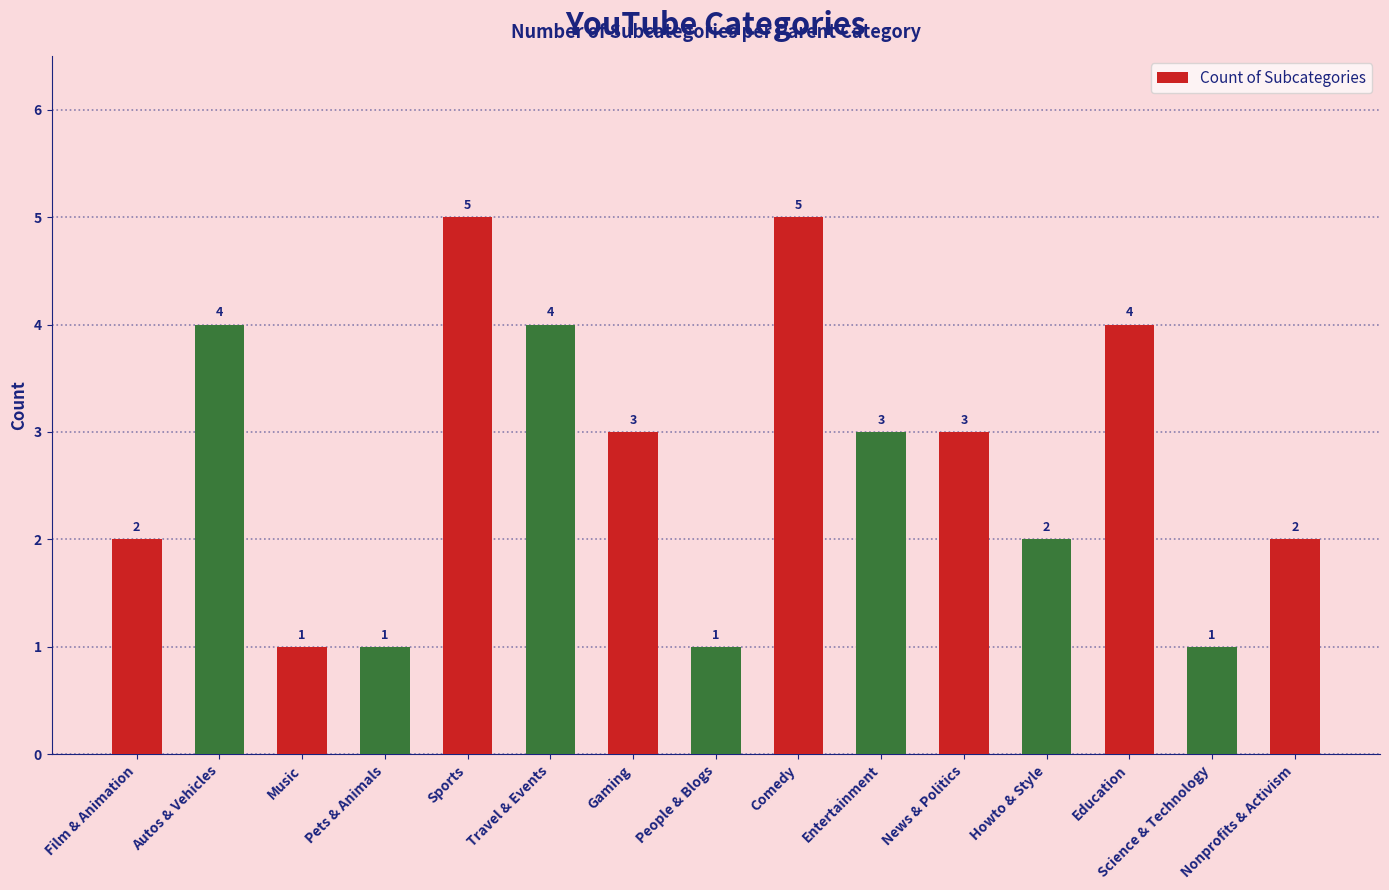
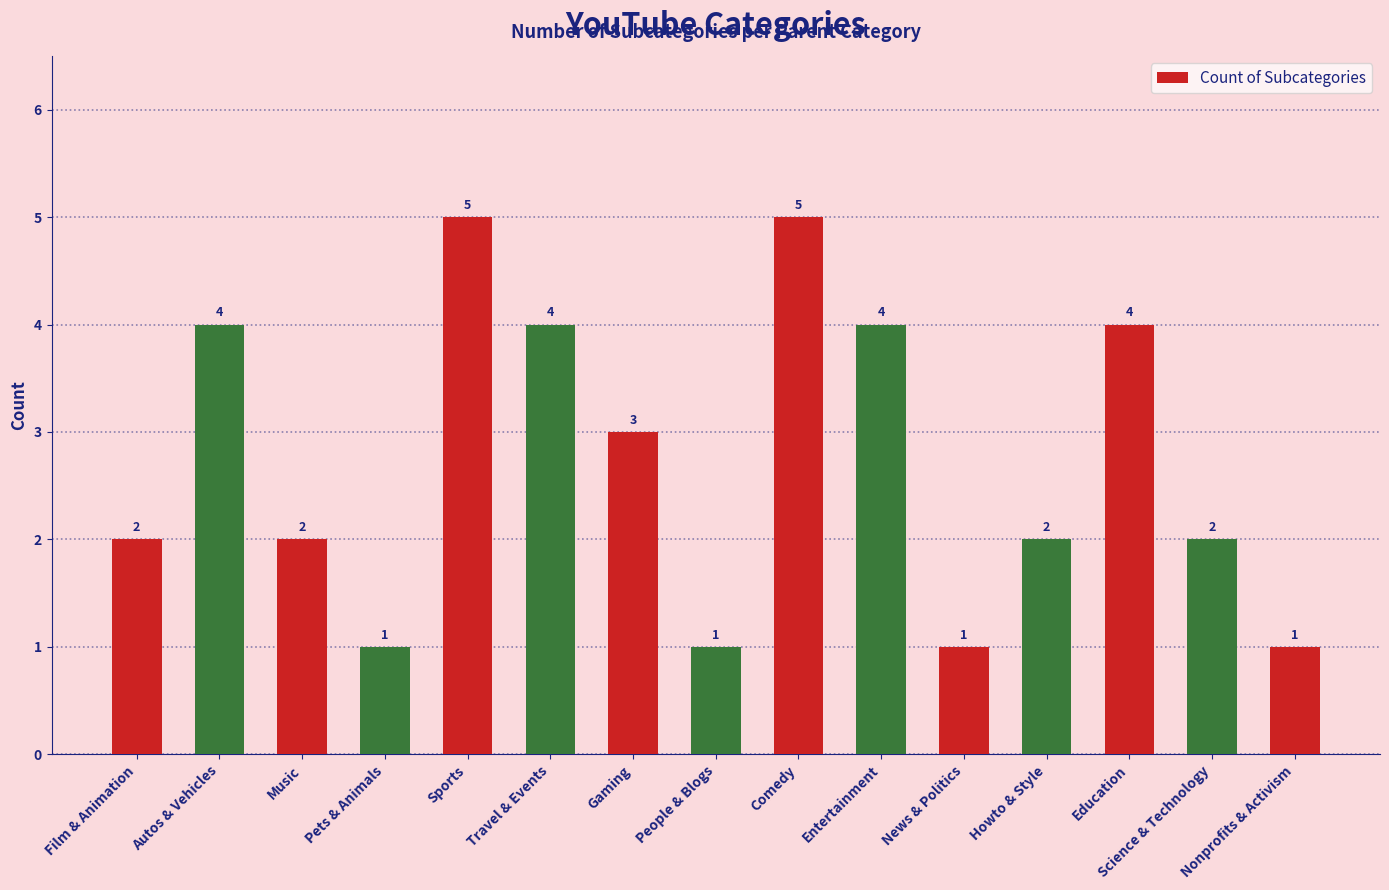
  {
    "Film & Animation": 2,
    "Autos & Vehicles": 4,
-   "Music": 1,
+   "Music": 2,
    "Pets & Animals": 1,
    "Sports": 5,
    "Travel & Events": 4,
    "Gaming": 3,
    "People & Blogs": 1,
    "Comedy": 5,
-   "Entertainment": 3,
-   "News & Politics": 3,
+   "Entertainment": 4,
+   "News & Politics": 1,
    "Howto & Style": 2,
    "Education": 4,
-   "Science & Technology": 1,
-   "Nonprofits & Activism": 2
+   "Science & Technology": 2,
+   "Nonprofits & Activism": 1
  }
